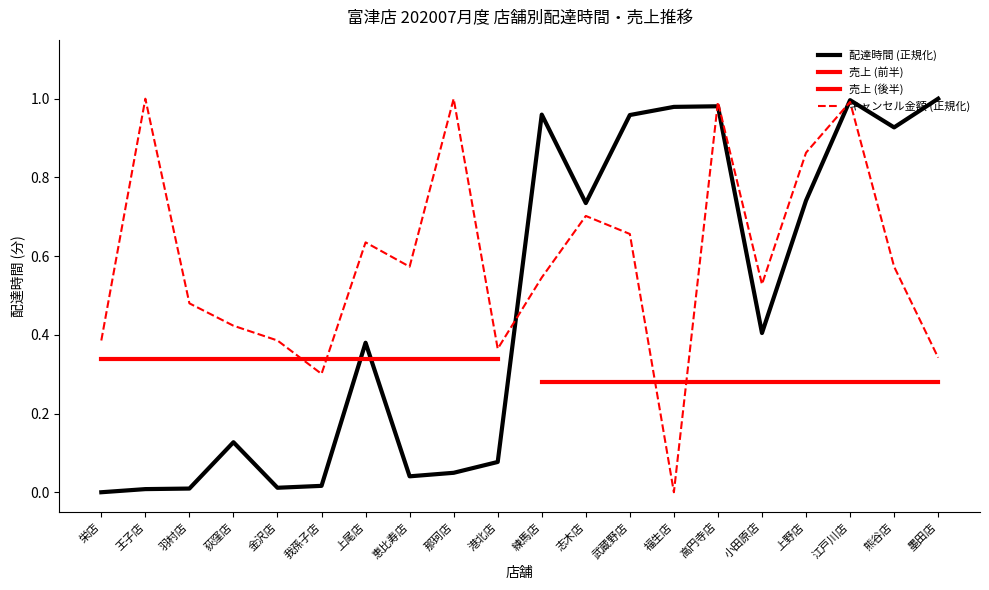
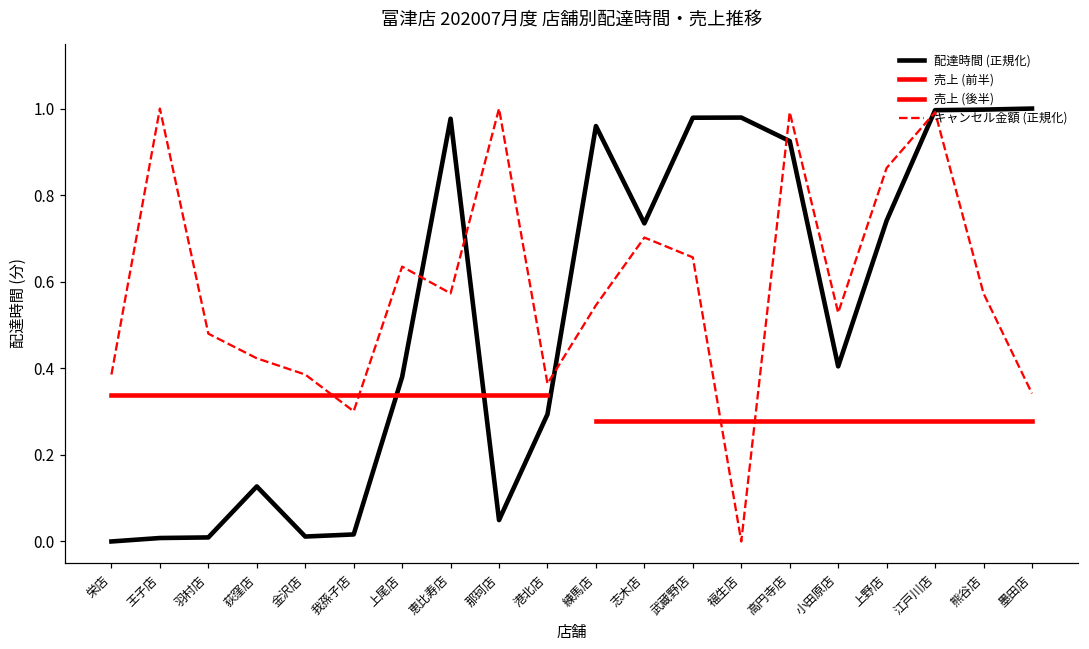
  {
    "配達時間 (正規化)": {
      "栄店": 0.00,
      "王子店": 0.01,
      "羽村店": 0.01,
      "荻窪店": 0.13,
      "金沢店": 0.01,
      "我孫子店": 0.02,
      "上尾店": 0.38,
-     "恵比寿店": 0.04,
+     "恵比寿店": 0.98,
      "那珂店": 0.05,
-     "港北店": 0.08,
+     "港北店": 0.29,
      "練馬店": 0.96,
      "志木店": 0.73,
-     "武蔵野店": 0.96,
+     "武蔵野店": 0.98,
      "福生店": 0.98,
-     "高円寺店": 0.98,
+     "高円寺店": 0.92,
      "小田原店": 0.40,
      "上野店": 0.74,
-     "熊谷店": 0.93,
+     "熊谷店": 1.00,
      "墨田店": 1.00
    }
  }
